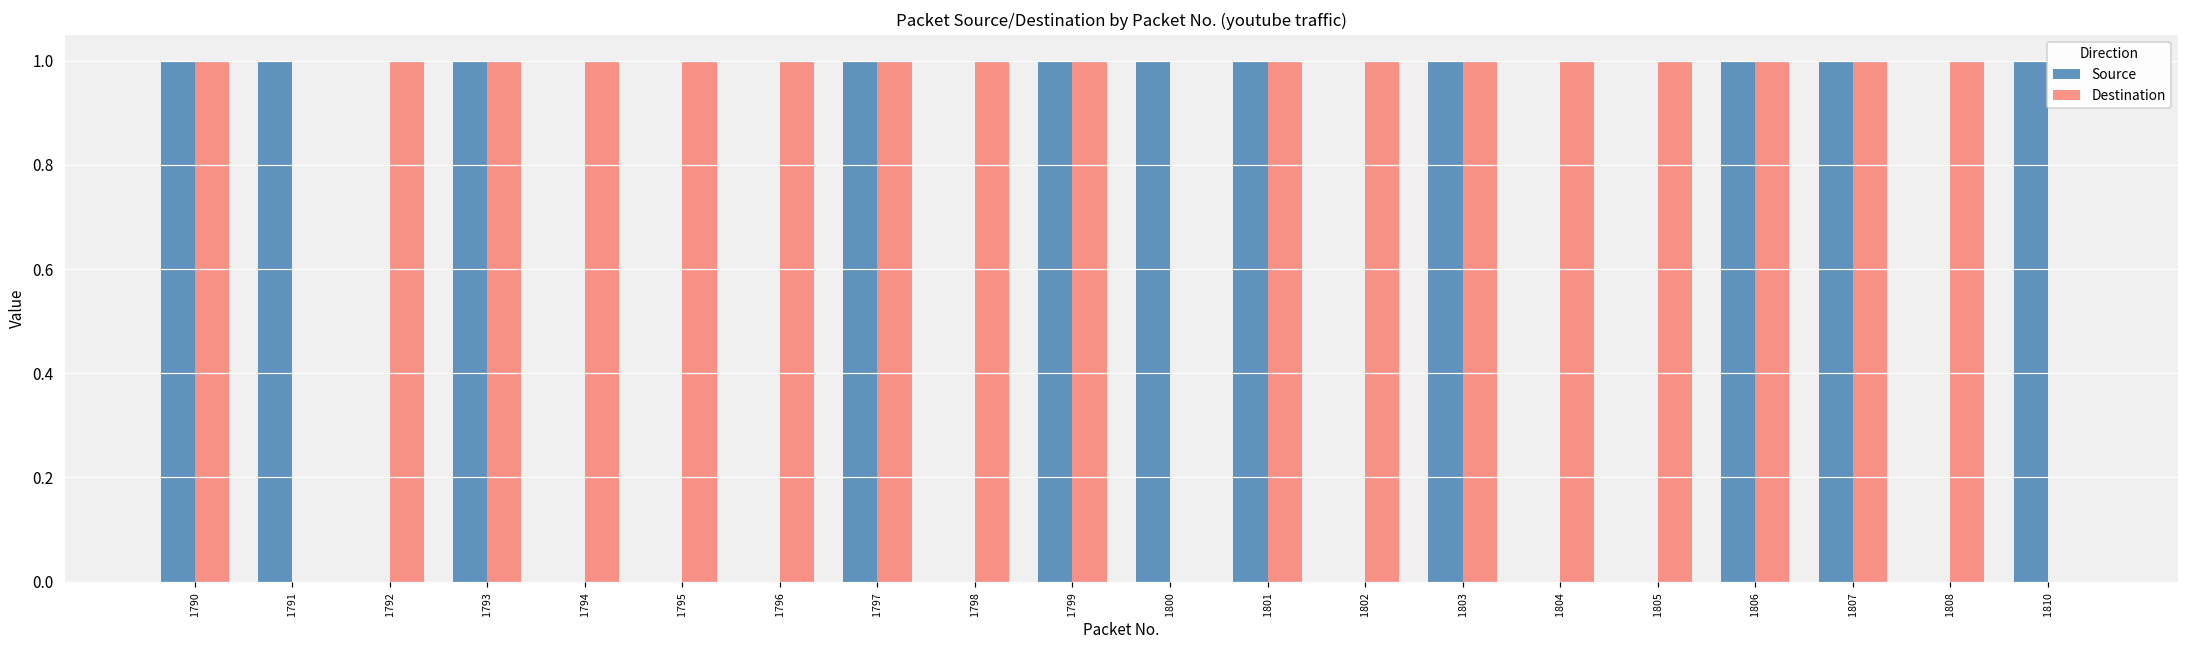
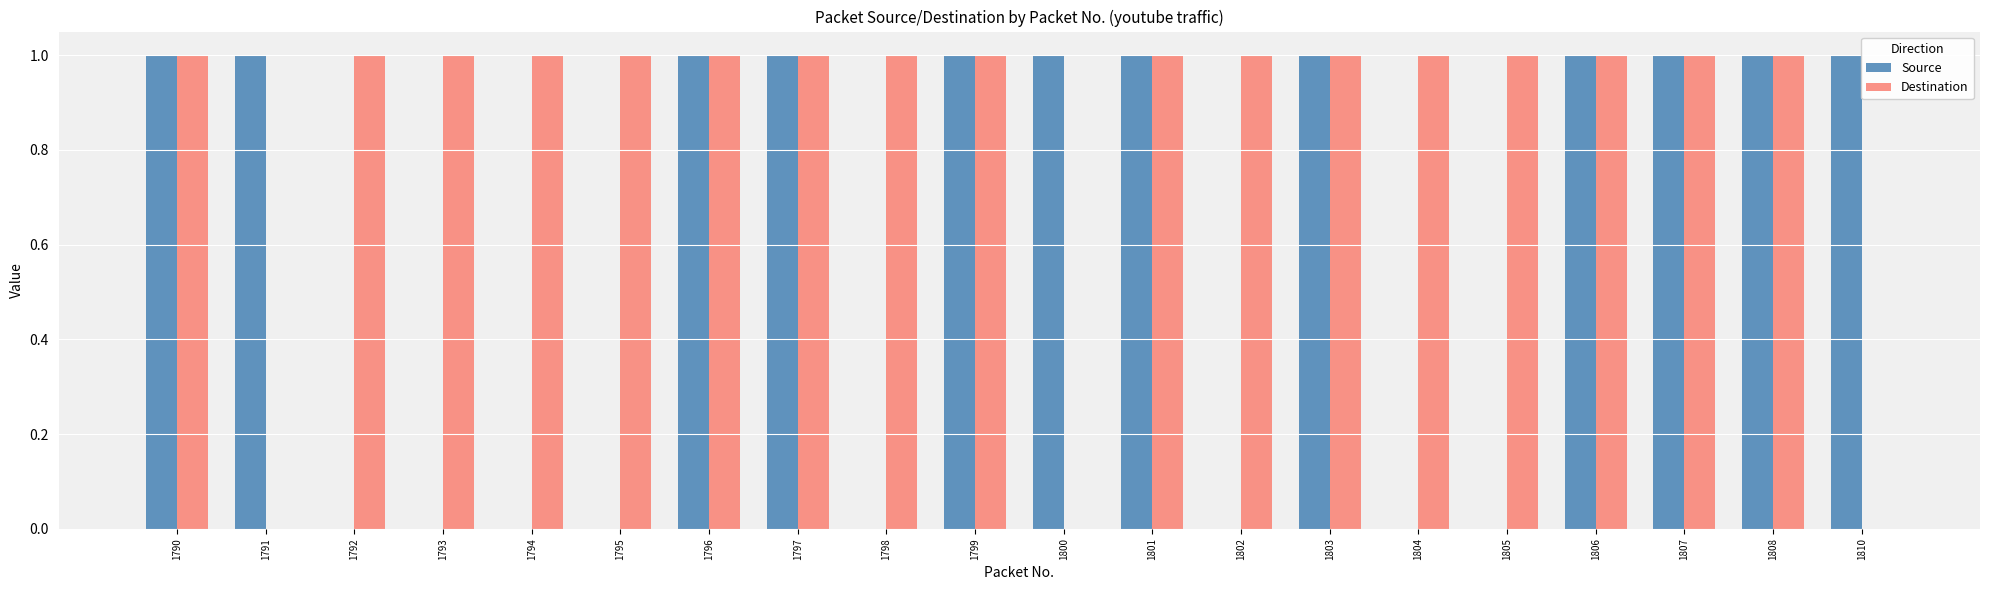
  {
    "Source": {
      "1790": 1,
      "1791": 1,
      "1792": 0,
-     "1793": 1,
+     "1793": 0,
      "1794": 0,
      "1795": 0,
-     "1796": 0,
+     "1796": 1,
      "1797": 1,
      "1798": 0,
      "1799": 1,
      "1800": 1,
      "1801": 1,
      "1802": 0,
      "1803": 1,
      "1804": 0,
      "1805": 0,
      "1806": 1,
      "1807": 1,
-     "1808": 0,
+     "1808": 1,
      "1810": 1
    },
    "Destination": {
      "1790": 1,
      "1791": 0,
      "1792": 1,
      "1793": 1,
      "1794": 1,
      "1795": 1,
      "1796": 1,
      "1797": 1,
      "1798": 1,
      "1799": 1,
      "1800": 0,
      "1801": 1,
      "1802": 1,
      "1803": 1,
      "1804": 1,
      "1805": 1,
      "1806": 1,
      "1807": 1,
      "1808": 1,
      "1810": 0
    }
  }
